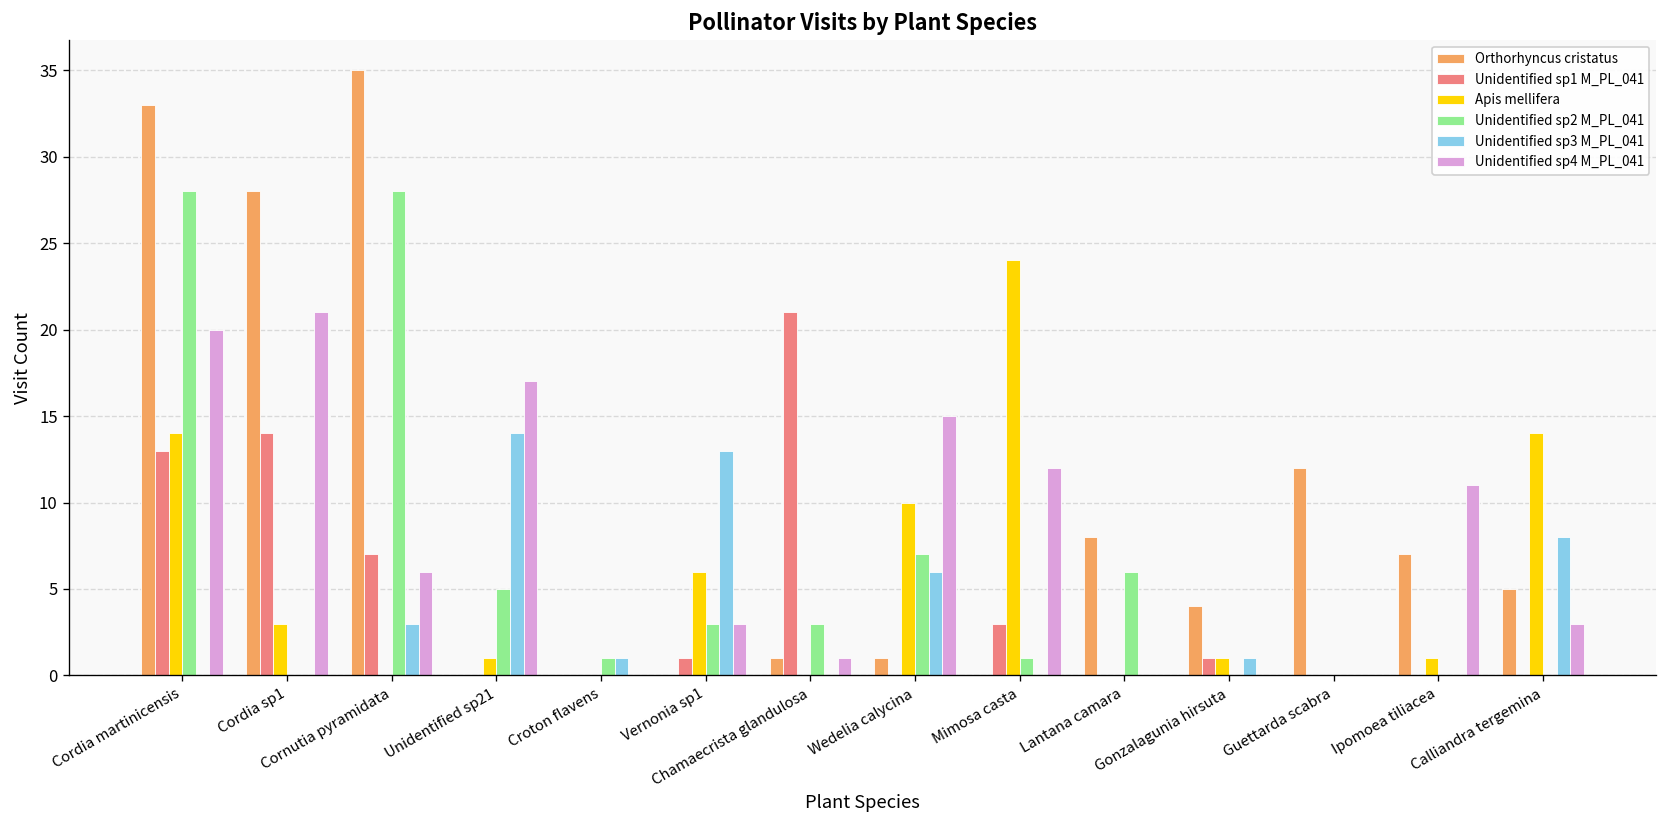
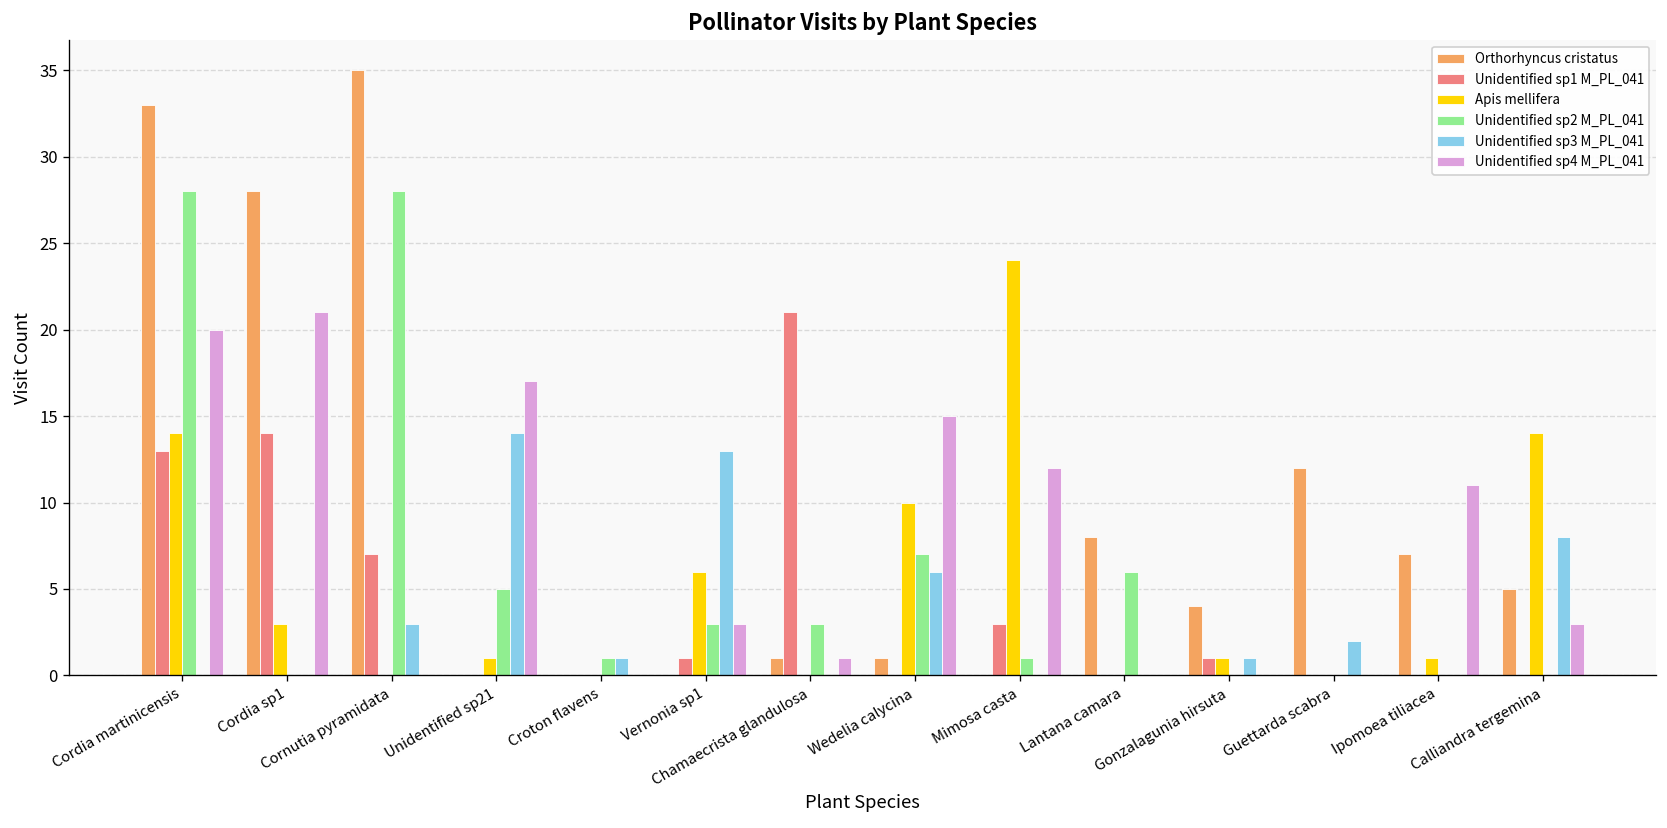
  {
    "Apis mellifera": {
      "Cordia martinicensis": 14,
      "Cordia sp1": 3,
      "Cornutia pyramidata": 0,
      "Unidentified sp21": 1,
      "Croton flavens": 0,
      "Vernonia sp1": 6,
      "Chamaecrista glandulosa": 0,
      "Wedelia calycina": 10,
      "Mimosa casta": 24,
      "Lantana camara": 0,
      "Gonzalagunia hirsuta": 1,
      "Guettarda scabra": 0,
      "Ipomoea tiliacea": 1,
      "Calliandra tergemina": 14
    },
    "Unidentified sp2 M_PL_041": {
      "Cordia martinicensis": 28,
      "Cordia sp1": 0,
      "Cornutia pyramidata": 28,
      "Unidentified sp21": 5,
      "Croton flavens": 1,
      "Vernonia sp1": 3,
      "Chamaecrista glandulosa": 3,
      "Wedelia calycina": 7,
      "Mimosa casta": 1,
      "Lantana camara": 6,
      "Gonzalagunia hirsuta": 0,
      "Guettarda scabra": 0,
      "Ipomoea tiliacea": 0,
      "Calliandra tergemina": 0
    },
    "Unidentified sp3 M_PL_041": {
      "Cordia martinicensis": 0,
      "Cordia sp1": 0,
      "Cornutia pyramidata": 3,
      "Unidentified sp21": 14,
      "Croton flavens": 1,
      "Vernonia sp1": 13,
      "Chamaecrista glandulosa": 0,
      "Wedelia calycina": 6,
      "Mimosa casta": 0,
      "Lantana camara": 0,
      "Gonzalagunia hirsuta": 1,
-     "Guettarda scabra": 0,
+     "Guettarda scabra": 2,
      "Ipomoea tiliacea": 0,
      "Calliandra tergemina": 8
    },
    "Unidentified sp4 M_PL_041": {
      "Cordia martinicensis": 20,
      "Cordia sp1": 21,
-     "Cornutia pyramidata": 6,
+     "Cornutia pyramidata": 0,
      "Unidentified sp21": 17,
      "Croton flavens": 0,
      "Vernonia sp1": 3,
      "Chamaecrista glandulosa": 1,
      "Wedelia calycina": 15,
      "Mimosa casta": 12,
      "Lantana camara": 0,
      "Gonzalagunia hirsuta": 0,
      "Guettarda scabra": 0,
      "Ipomoea tiliacea": 11,
      "Calliandra tergemina": 3
    }
  }
